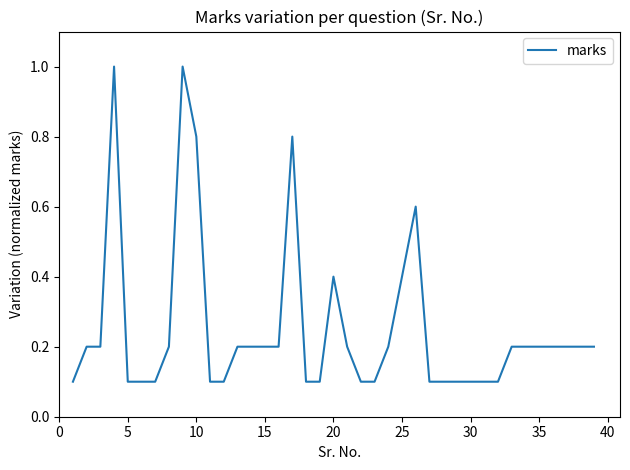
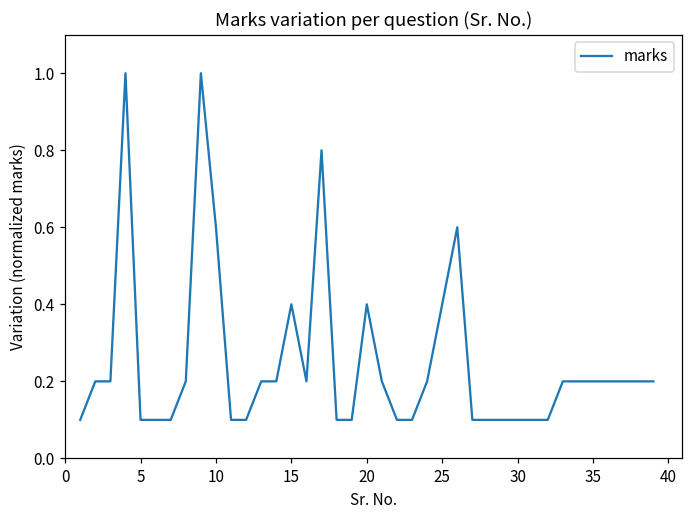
  {
    "5": 0.10,
-   "10": 0.80,
-   "15": 0.20,
+   "10": 0.60,
+   "15": 0.40,
    "20": 0.40,
    "25": 0.40,
    "30": 0.10,
    "35": 0.20
  }
